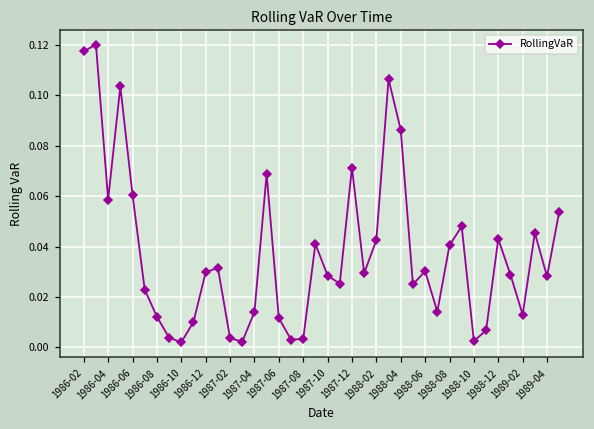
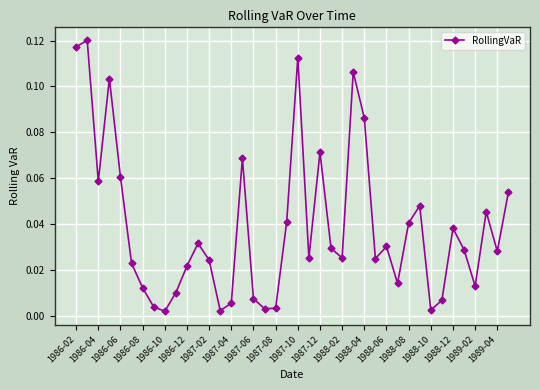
  {
    "1986-02": 0.117,
    "1986-04": 0.059,
    "1986-06": 0.061,
    "1986-08": 0.012,
    "1986-10": 0.002,
-   "1986-12": 0.030,
-   "1987-02": 0.004,
-   "1987-04": 0.014,
-   "1987-06": 0.012,
+   "1986-12": 0.022,
+   "1987-02": 0.024,
+   "1987-04": 0.006,
+   "1987-06": 0.007,
    "1987-08": 0.003,
-   "1987-10": 0.028,
+   "1987-10": 0.113,
    "1987-12": 0.071,
-   "1988-02": 0.043,
+   "1988-02": 0.025,
    "1988-04": 0.086,
    "1988-06": 0.030,
    "1988-08": 0.040,
    "1988-10": 0.003,
-   "1988-12": 0.043,
+   "1988-12": 0.038,
    "1989-02": 0.013,
    "1989-04": 0.028
  }
